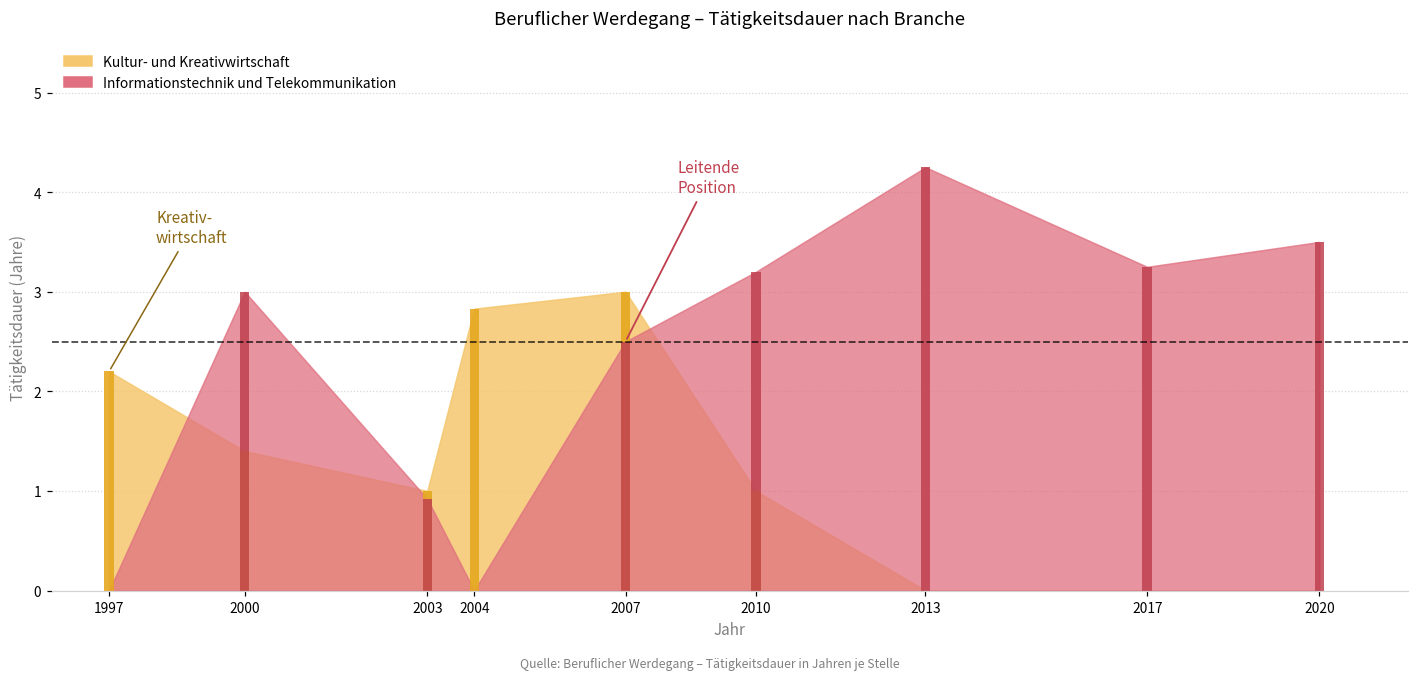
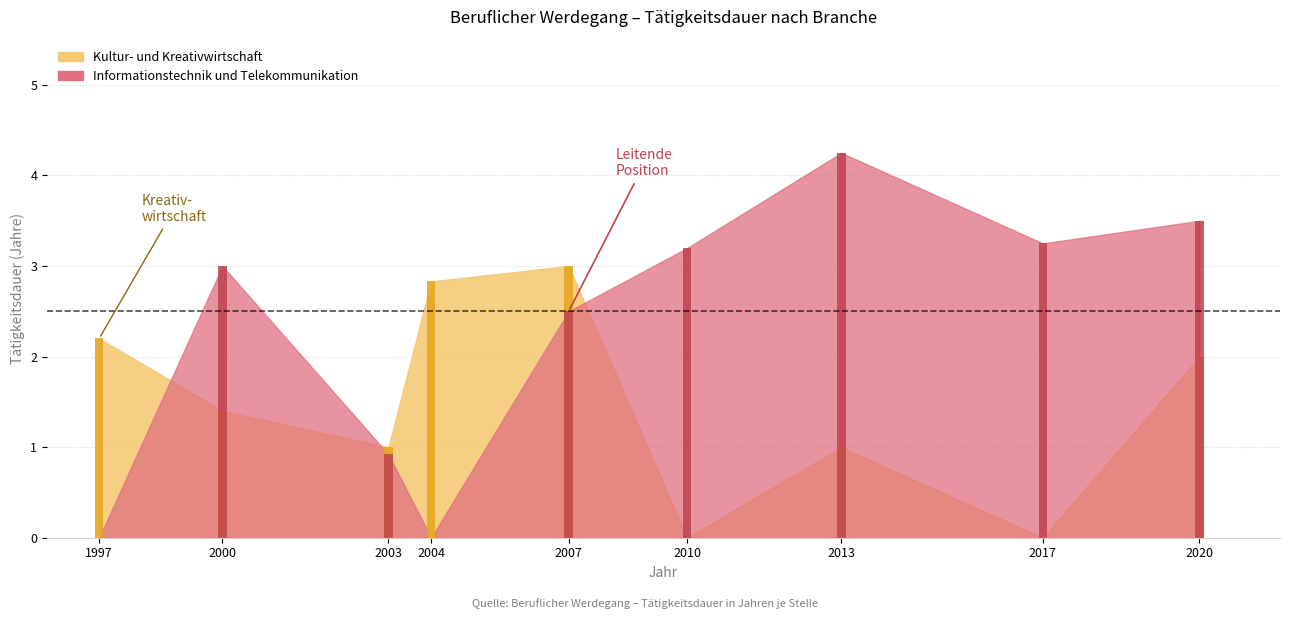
  {
    "Kultur- und Kreativwirtschaft": {
      "1997": 2.2,
      "2000": 1.4,
      "2003": 1,
      "2004": 2.8,
      "2007": 3,
-     "2010": 1,
-     "2013": 0,
+     "2010": 0,
+     "2013": 1,
      "2017": 0,
-     "2020": 0
+     "2020": 2
    },
    "Informationstechnik und Telekommunikation": {
      "1997": 0,
      "2000": 3,
      "2003": 0.9,
      "2004": 0,
      "2007": 2.5,
      "2010": 3.2,
      "2013": 4.3,
      "2017": 3.3,
      "2020": 3.5
    }
  }
